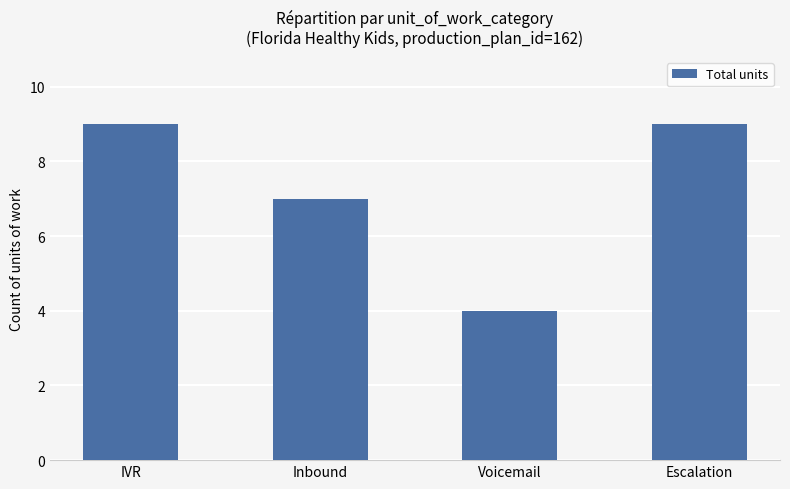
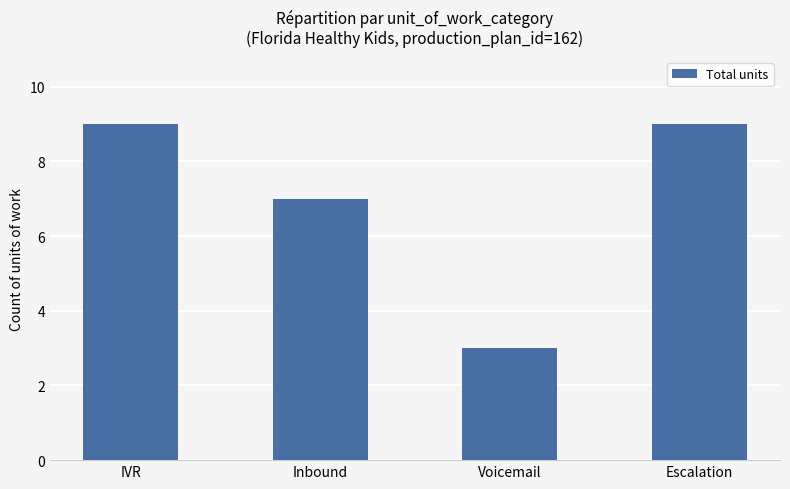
  {
    "IVR": 9,
    "Inbound": 7,
-   "Voicemail": 4,
+   "Voicemail": 3,
    "Escalation": 9
  }
